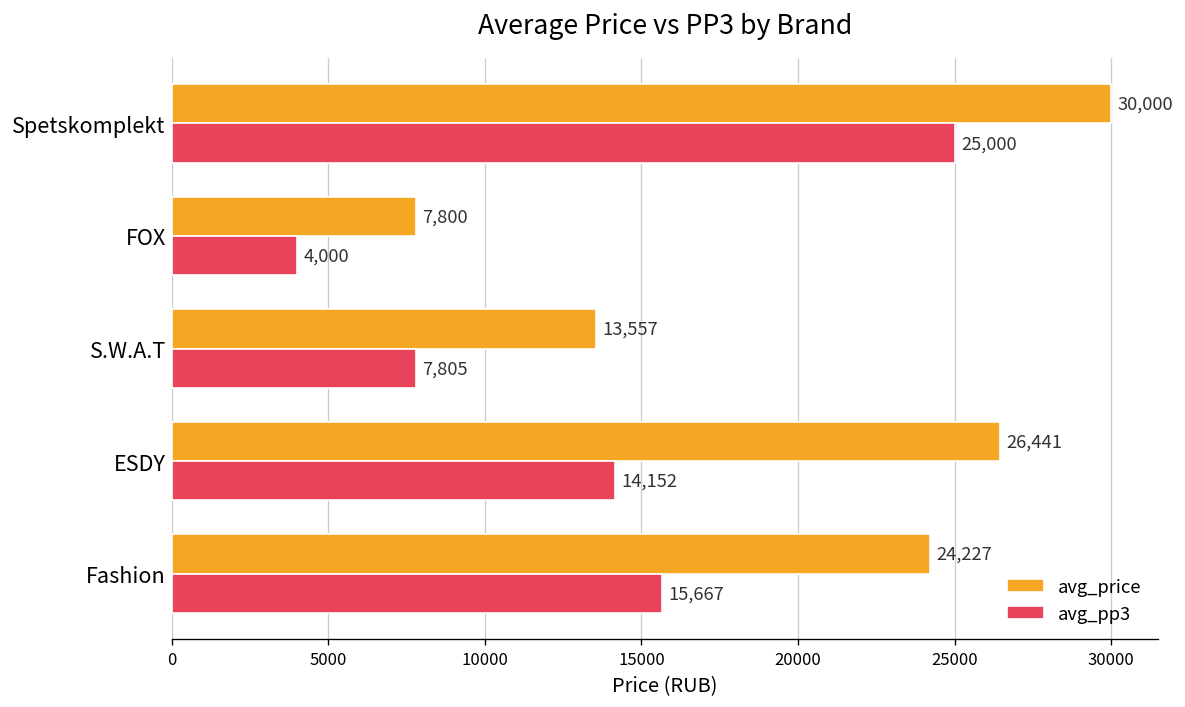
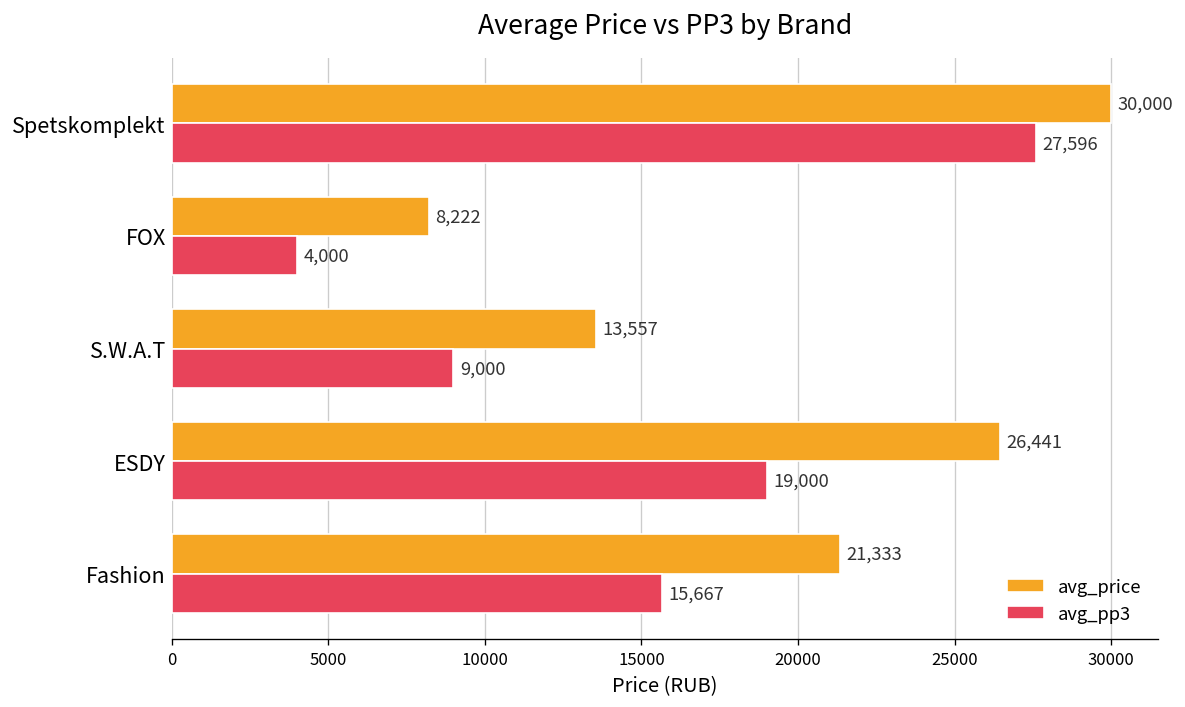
  {
    "avg_price": {
      "Spetskomplekt": "30,000",
-     "FOX": "7,800",
+     "FOX": "8,222",
      "S.W.A.T": "13,557",
      "ESDY": "26,441",
-     "Fashion": "24,227"
+     "Fashion": "21,333"
    },
    "avg_pp3": {
-     "Spetskomplekt": "25,000",
+     "Spetskomplekt": "27,596",
      "FOX": "4,000",
-     "S.W.A.T": "7,805",
-     "ESDY": "14,152",
+     "S.W.A.T": "9,000",
+     "ESDY": "19,000",
      "Fashion": "15,667"
    }
  }
